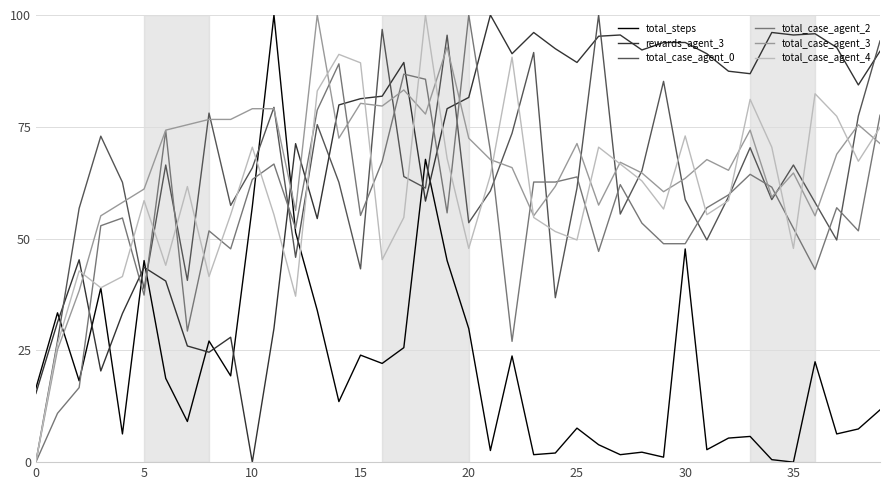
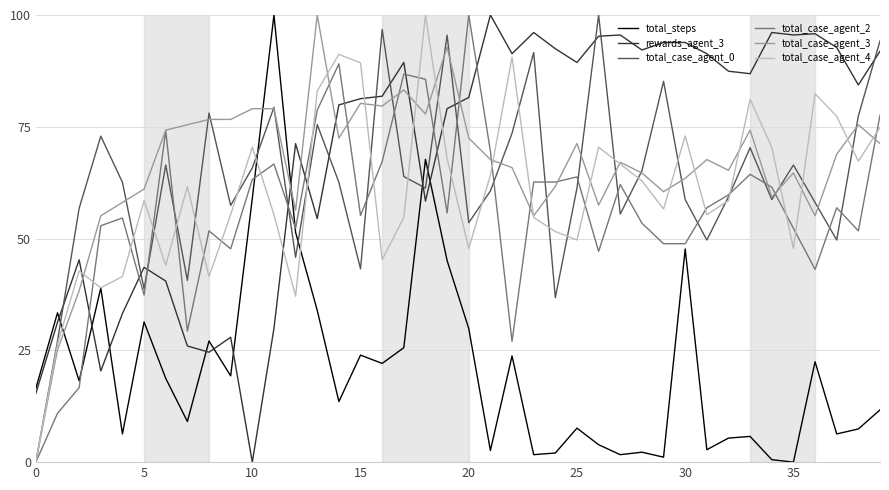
  {
    "total_steps": {
      "0": 17,
-     "5": 45,
-     "10": 57,
+     "5": 31,
+     "10": 59,
      "15": 24,
      "20": 30,
      "25": 8,
      "30": 48,
      "35": 0
    }
  }
